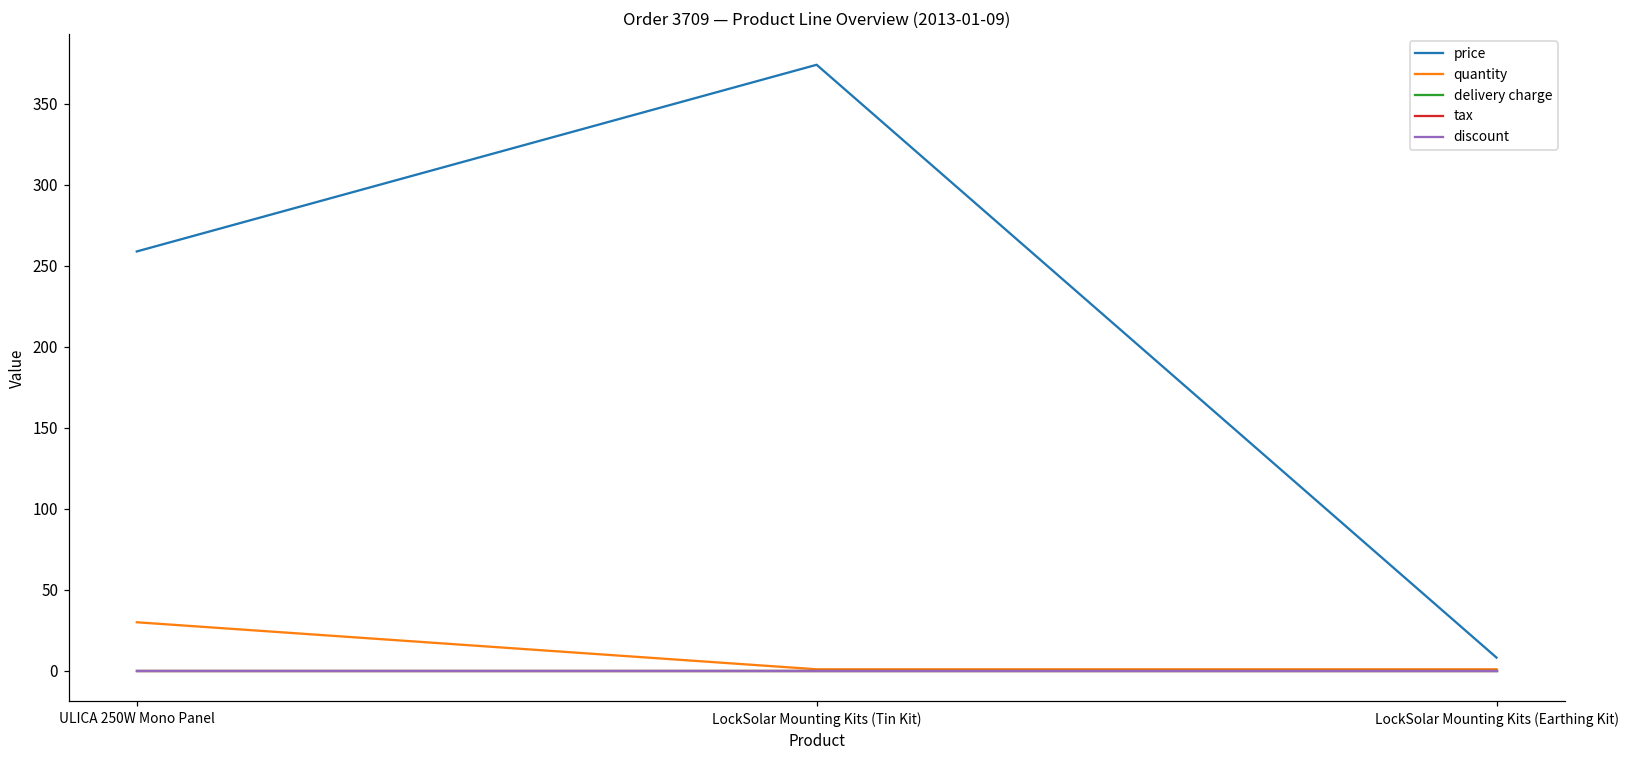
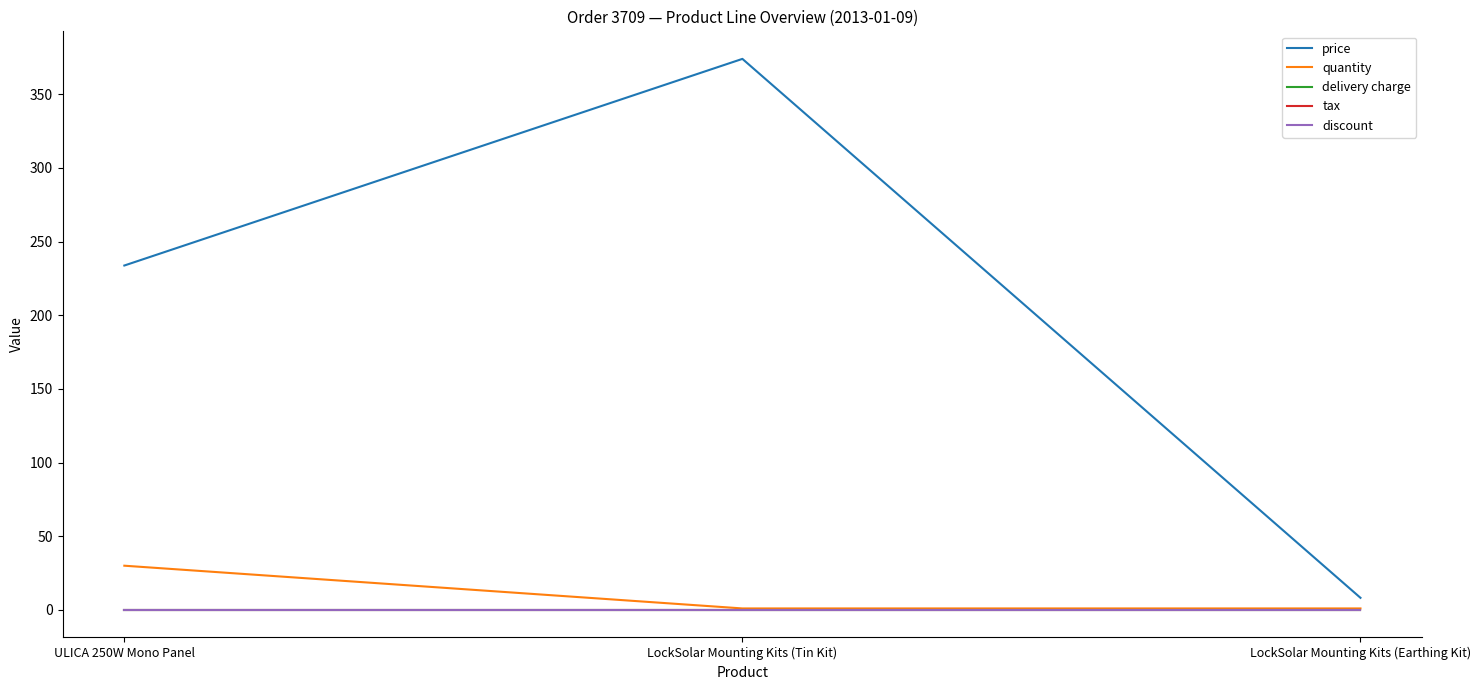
  {
    "price": {
-     "ULICA 250W Mono Panel": 259,
+     "ULICA 250W Mono Panel": 234,
      "LockSolar Mounting Kits (Tin Kit)": 374,
      "LockSolar Mounting Kits (Earthing Kit)": 8
    },
    "quantity": {
      "ULICA 250W Mono Panel": 30
    },
    "discount": {
      "ULICA 250W Mono Panel": 0
    }
  }
